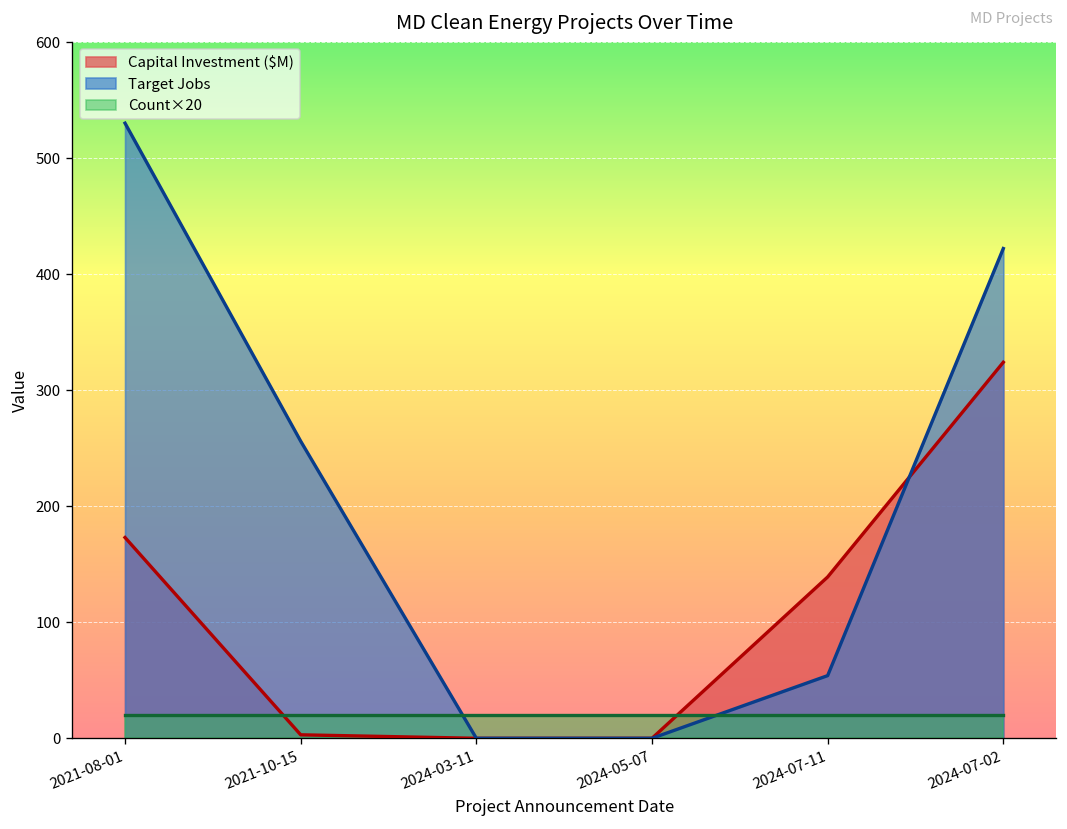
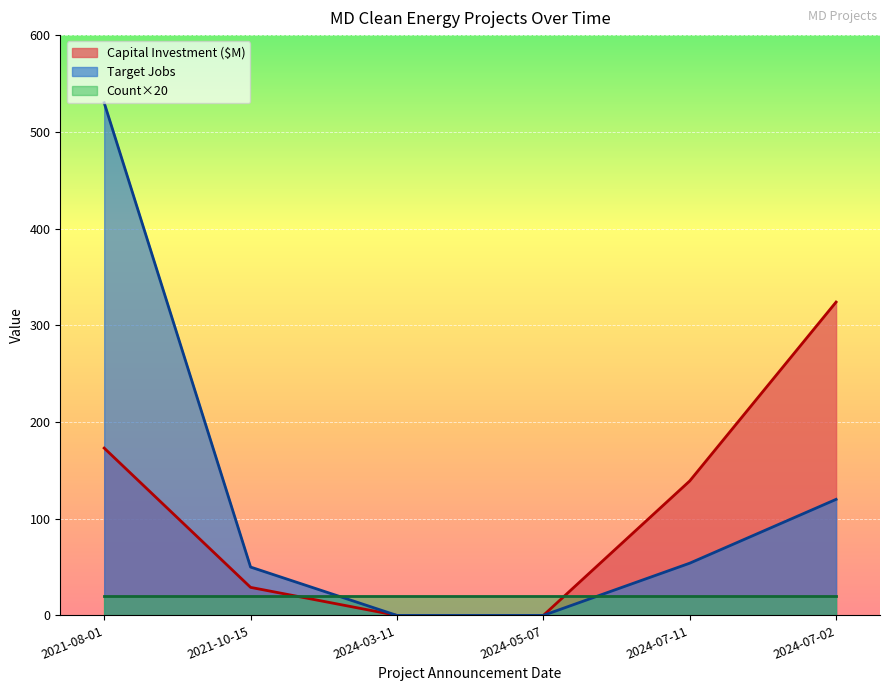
  {
    "Capital Investment ($M)": {
      "2021-08-01": 170,
-     "2021-10-15": 0,
+     "2021-10-15": 30,
      "2024-07-11": 140,
      "2024-07-02": 320
    },
    "Target Jobs": {
-     "2021-10-15": 260,
+     "2021-10-15": 50,
      "2024-07-11": 50,
-     "2024-07-02": 420
+     "2024-07-02": 120
    },
    "Count×20": {
      "2021-08-01": 20,
      "2021-10-15": 20,
      "2024-03-11": 20,
      "2024-05-07": 20,
      "2024-07-11": 20,
      "2024-07-02": 20
    }
  }
